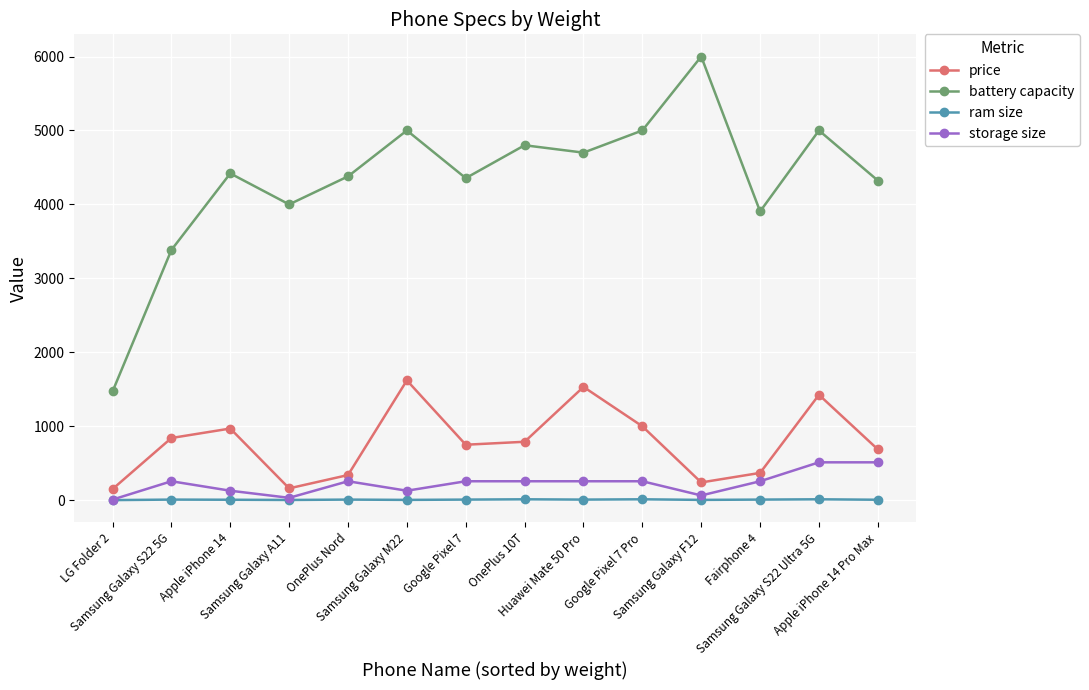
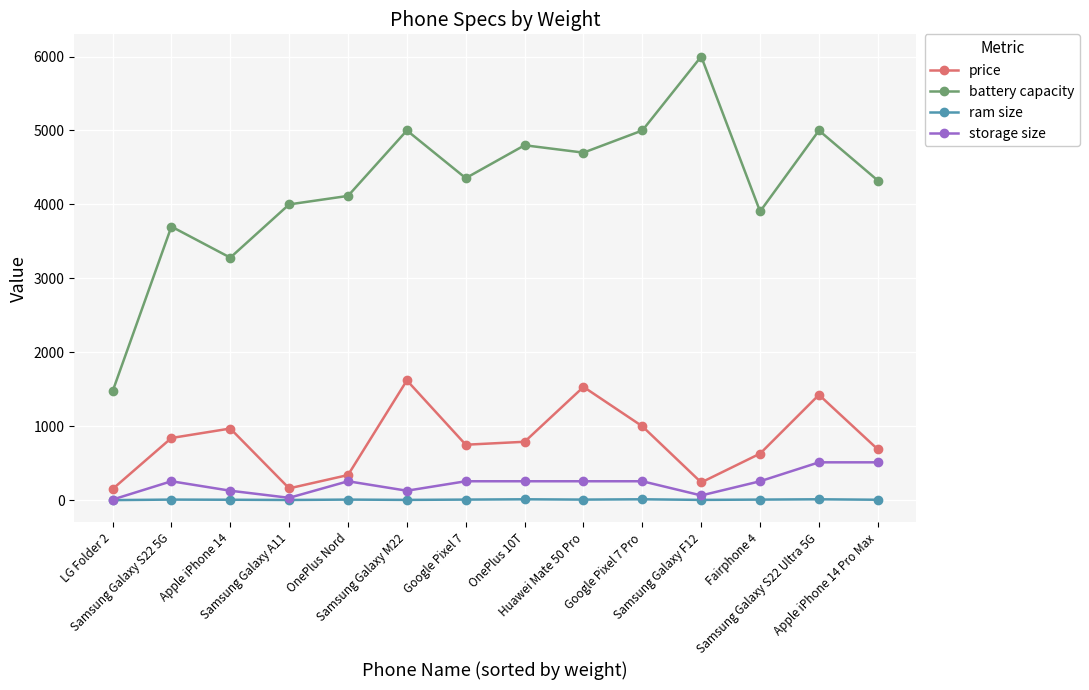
  {
    "price": {
      "LG Folder 2": 200,
      "Samsung Galaxy S22 5G": 800,
      "Apple iPhone 14": 1000,
      "Samsung Galaxy A11": 200,
      "OnePlus Nord": 300,
      "Samsung Galaxy M22": 1600,
      "Google Pixel 7": 800,
      "OnePlus 10T": 800,
      "Huawei Mate 50 Pro": 1500,
      "Google Pixel 7 Pro": 1000,
      "Samsung Galaxy F12": 200,
-     "Fairphone 4": 400,
+     "Fairphone 4": 600,
      "Samsung Galaxy S22 Ultra 5G": 1400,
      "Apple iPhone 14 Pro Max": 700
    },
    "battery capacity": {
      "LG Folder 2": 1500,
-     "Samsung Galaxy S22 5G": 3400,
-     "Apple iPhone 14": 4400,
+     "Samsung Galaxy S22 5G": 3700,
+     "Apple iPhone 14": 3300,
      "Samsung Galaxy A11": 4000,
-     "OnePlus Nord": 4400,
+     "OnePlus Nord": 4100,
      "Samsung Galaxy M22": 5000,
      "Google Pixel 7": 4400,
      "OnePlus 10T": 4800,
      "Huawei Mate 50 Pro": 4700,
      "Google Pixel 7 Pro": 5000,
      "Samsung Galaxy F12": 6000,
      "Fairphone 4": 3900,
      "Samsung Galaxy S22 Ultra 5G": 5000,
      "Apple iPhone 14 Pro Max": 4300
    },
    "ram size": {
      "Samsung Galaxy S22 5G": 0,
      "Apple iPhone 14": 0,
      "OnePlus Nord": 0,
      "Samsung Galaxy M22": 0,
      "Google Pixel 7": 0,
      "OnePlus 10T": 0,
      "Huawei Mate 50 Pro": 0,
      "Google Pixel 7 Pro": 0,
      "Samsung Galaxy F12": 0,
      "Fairphone 4": 0,
      "Samsung Galaxy S22 Ultra 5G": 0,
      "Apple iPhone 14 Pro Max": 0
    },
    "storage size": {
      "Samsung Galaxy S22 5G": 300,
      "Apple iPhone 14": 100,
      "OnePlus Nord": 300,
      "Samsung Galaxy M22": 100,
      "Google Pixel 7": 300,
      "OnePlus 10T": 300,
      "Huawei Mate 50 Pro": 300,
      "Google Pixel 7 Pro": 300,
      "Samsung Galaxy F12": 100,
      "Fairphone 4": 300,
      "Samsung Galaxy S22 Ultra 5G": 500,
      "Apple iPhone 14 Pro Max": 500
    }
  }
